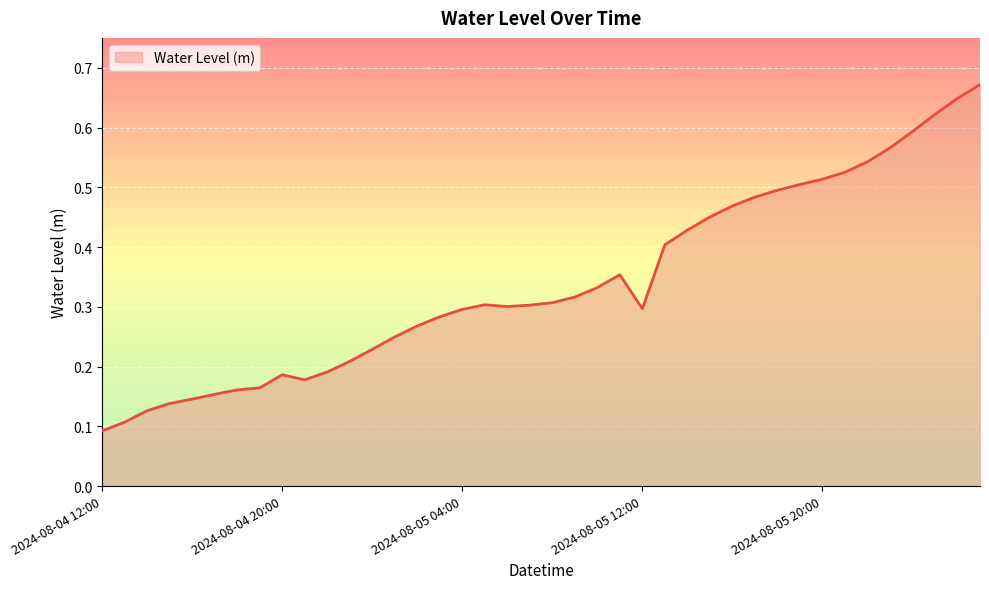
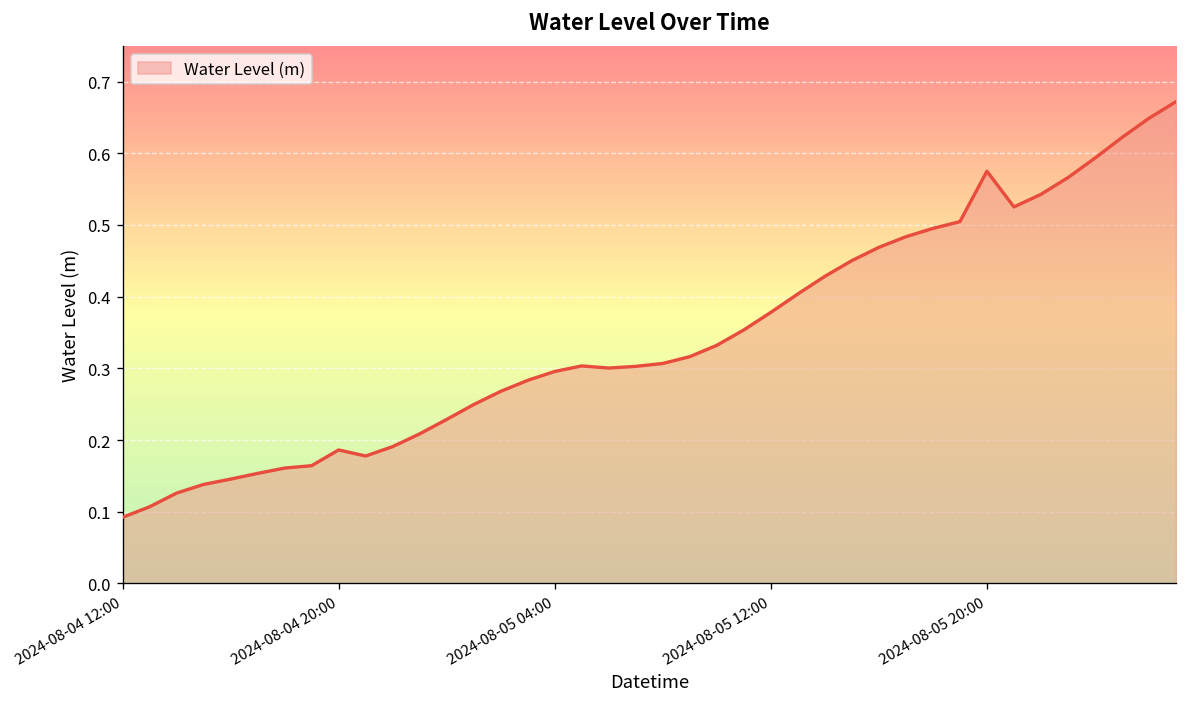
  {
    "2024-08-04 12:00": 0.09,
    "2024-08-04 20:00": 0.19,
    "2024-08-05 04:00": 0.30,
-   "2024-08-05 12:00": 0.30,
-   "2024-08-05 20:00": 0.51
+   "2024-08-05 12:00": 0.38,
+   "2024-08-05 20:00": 0.57
  }
